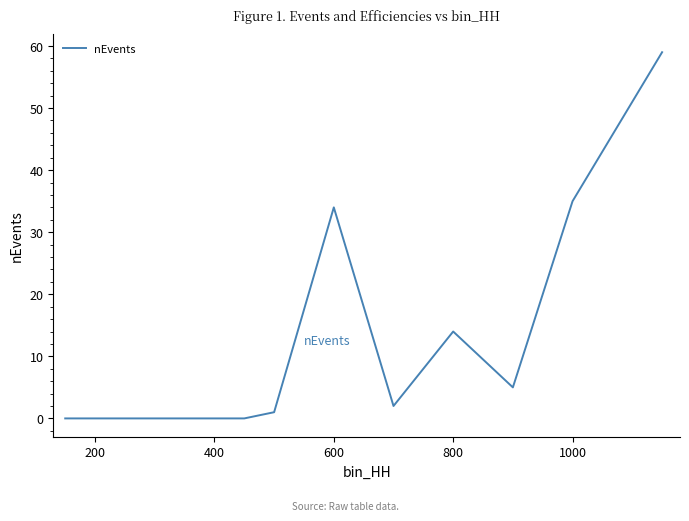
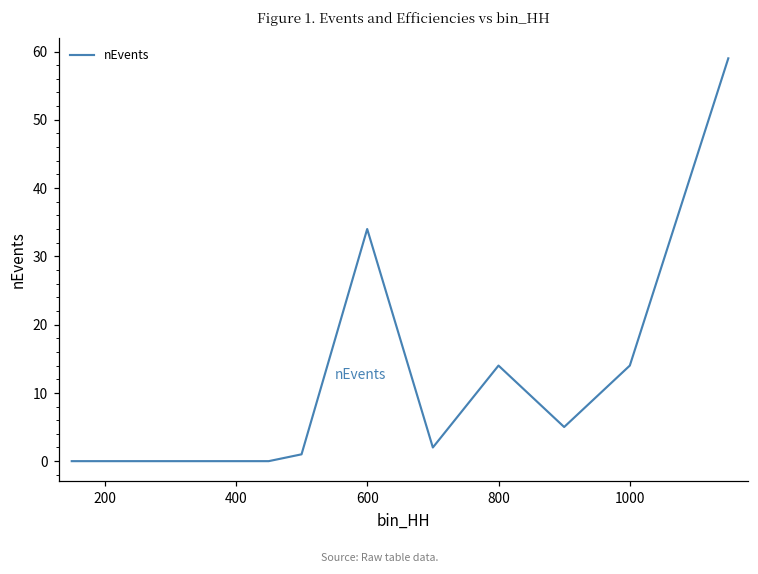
  {
    "200": 0,
    "400": 0,
    "600": 34,
    "800": 14,
-   "1000": 35
+   "1000": 14
  }
